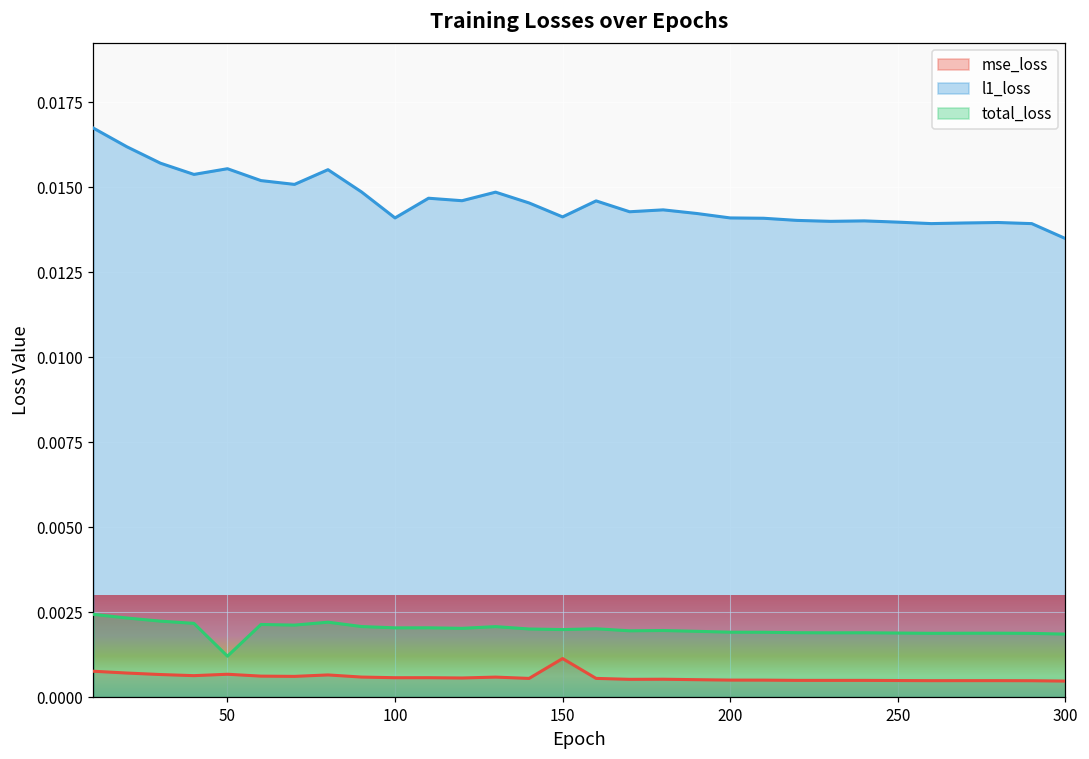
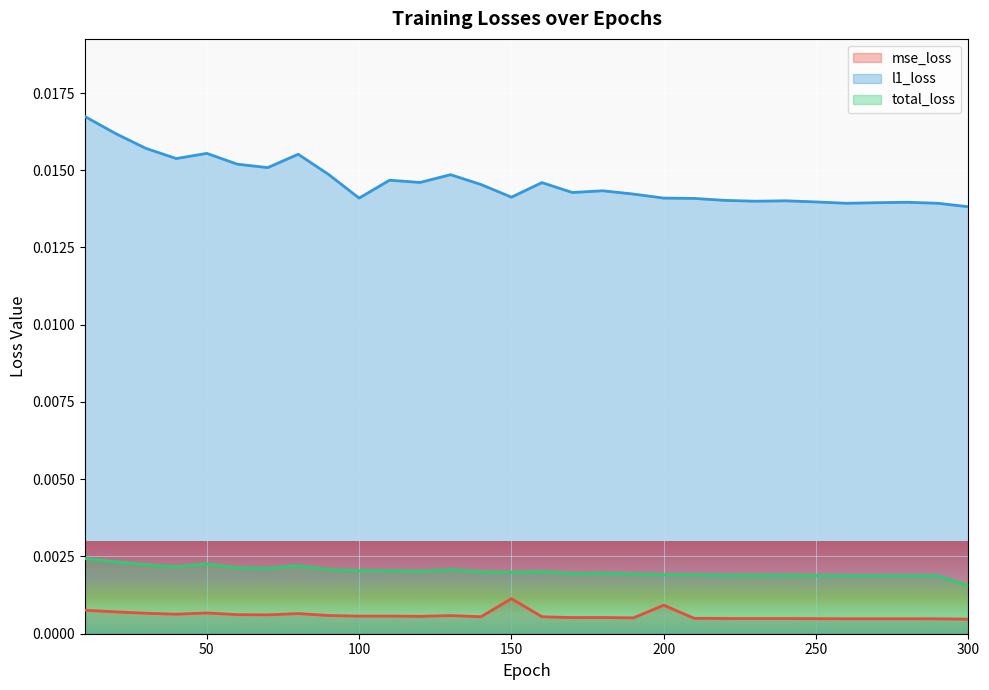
  {
    "mse_loss": {
      "50": 0.0007,
      "100": 0.0006,
      "150": 0.0011,
-     "200": 0.0005,
+     "200": 0.0009,
      "250": 0.0005,
      "300": 0.0005
    },
    "l1_loss": {
      "50": 0.0155,
      "100": 0.0141,
      "150": 0.0141,
      "200": 0.0141,
      "250": 0.0140,
-     "300": 0.0135
+     "300": 0.0138
    },
    "total_loss": {
-     "50": 0.0012,
+     "50": 0.0023,
      "100": 0.0020,
      "150": 0.0020,
      "200": 0.0019,
      "250": 0.0019,
-     "300": 0.0019
+     "300": 0.0015
    }
  }
